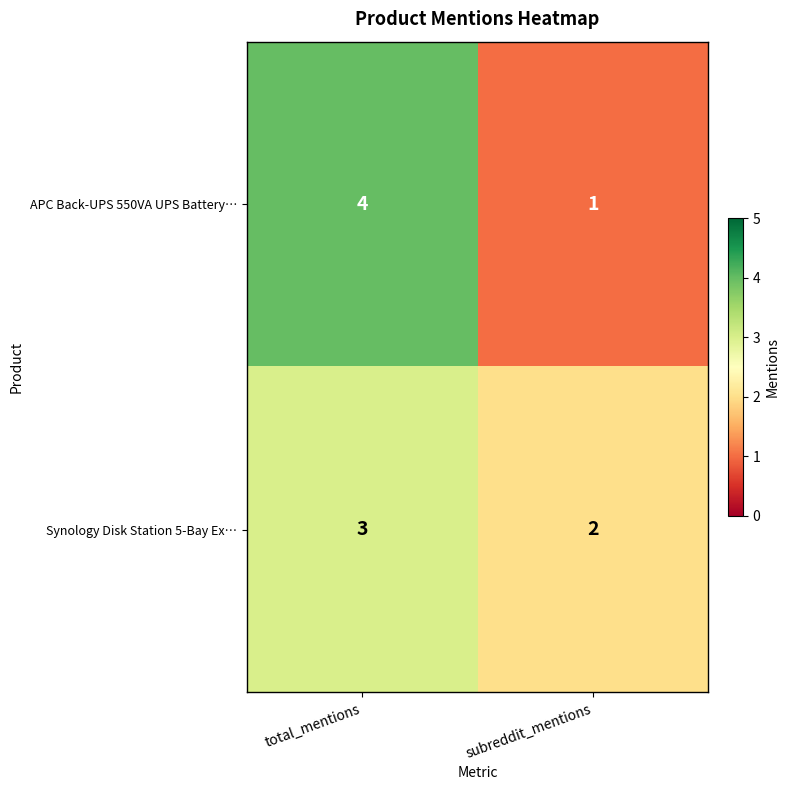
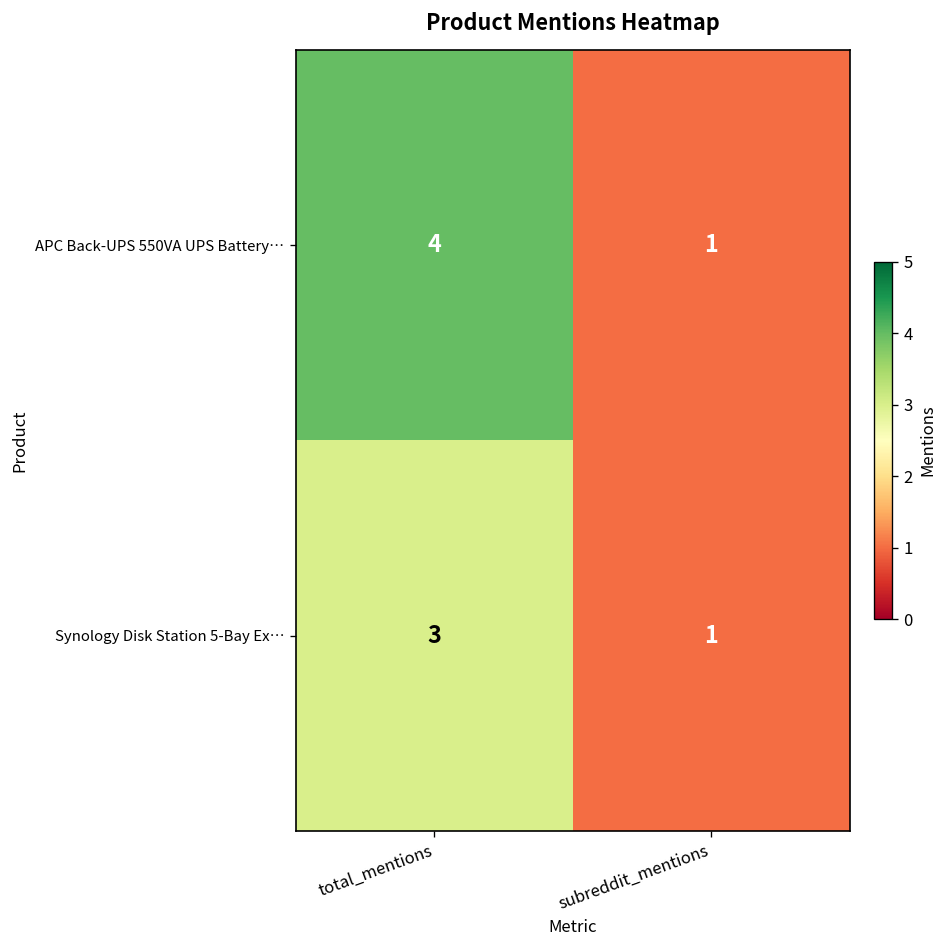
  {
    "APC Back-UPS 550VA UPS Battery…": {
      "total_mentions": 4,
      "subreddit_mentions": 1
    },
    "Synology Disk Station 5-Bay Ex…": {
      "total_mentions": 3,
-     "subreddit_mentions": 2
+     "subreddit_mentions": 1
    }
  }
